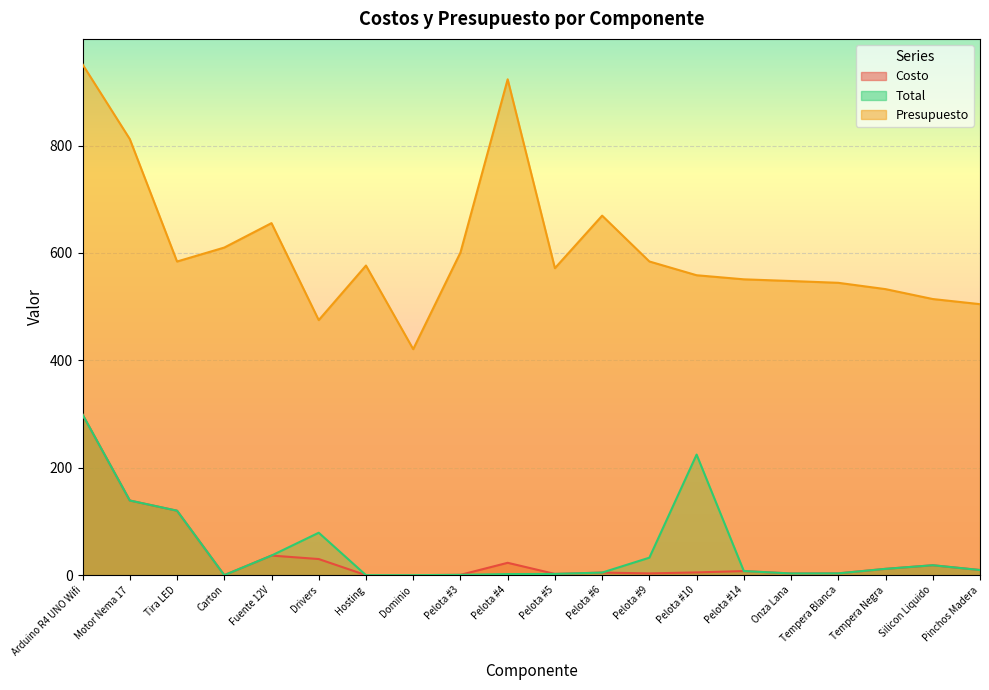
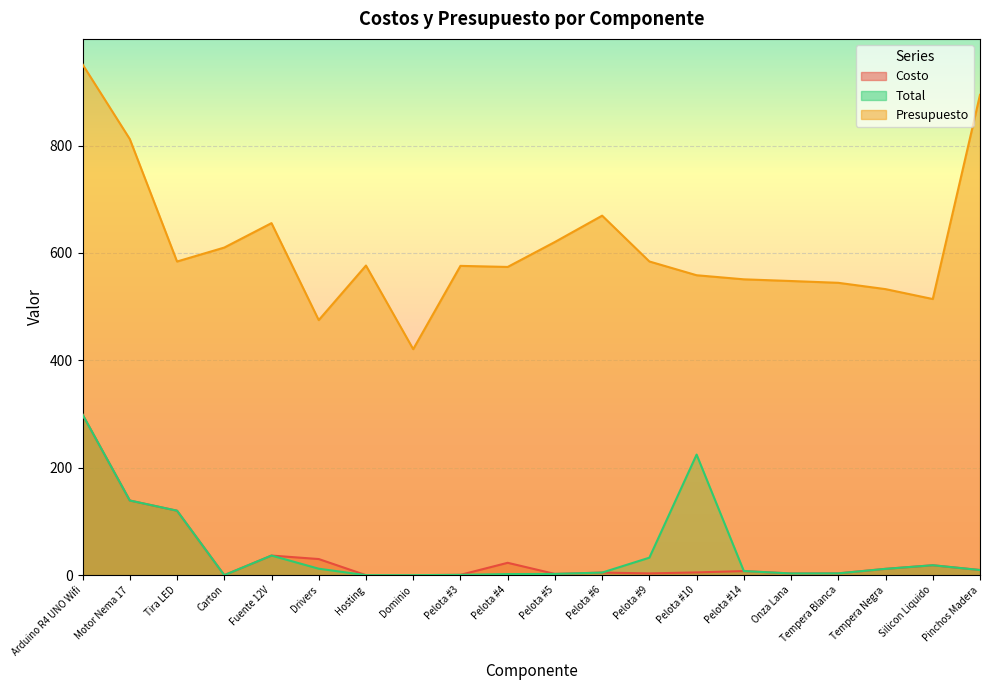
  {
    "Costo": {
      "Drivers": 30,
      "Pelota #4": 20,
      "Pelota #9": 0,
      "Pelota #10": 10
    },
    "Total": {
-     "Drivers": 80,
+     "Drivers": 10,
      "Pelota #4": 0,
      "Pelota #9": 30,
      "Pelota #10": 220
    },
    "Presupuesto": {
      "Arduino R4 UNO Wifi": 950,
      "Motor Nema 17": 810,
      "Tira LED": 580,
      "Carton": 610,
      "Fuente 12V": 660,
      "Drivers": 470,
      "Hosting": 580,
      "Dominio": 420,
-     "Pelota #3": 600,
-     "Pelota #4": 920,
-     "Pelota #5": 570,
+     "Pelota #3": 580,
+     "Pelota #4": 570,
+     "Pelota #5": 620,
      "Pelota #6": 670,
      "Pelota #9": 580,
      "Pelota #10": 560,
      "Pelota #14": 550,
      "Onza Lana": 550,
      "Tempera Blanca": 540,
      "Tempera Negra": 530,
      "Silicon Liquido": 510,
-     "Pinchos Madera": 500
+     "Pinchos Madera": 890
    }
  }
